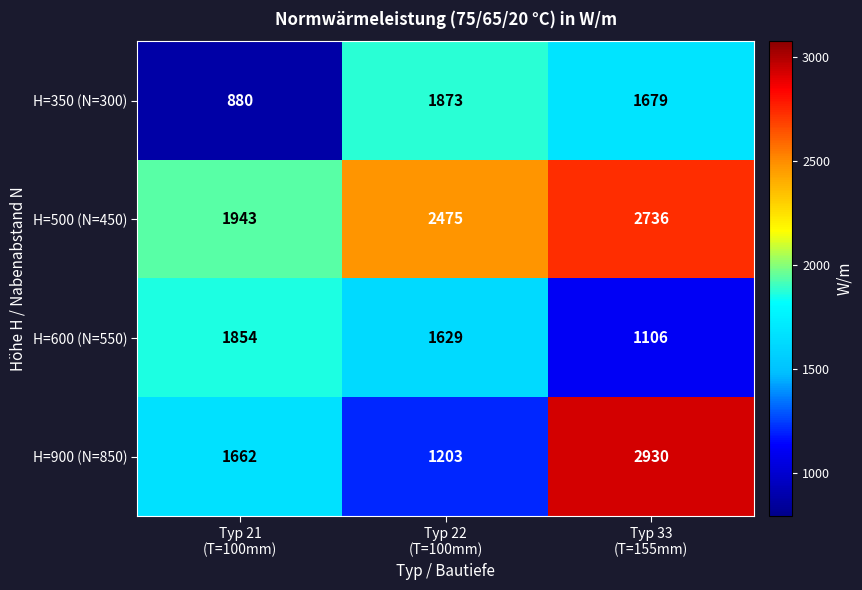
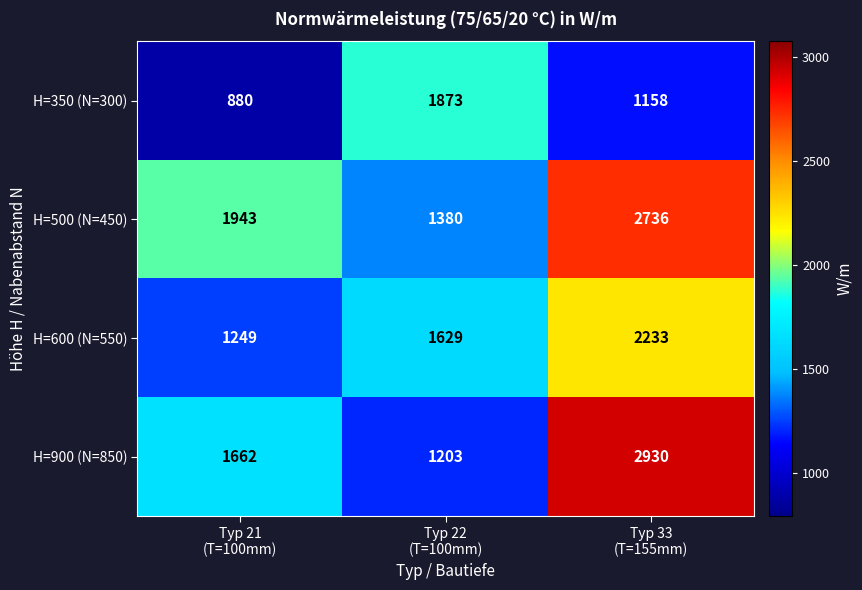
  {
    "H=350 (N=300)": {
      "Typ 21 (T=100mm)": 880,
      "Typ 22 (T=100mm)": 1873,
-     "Typ 33 (T=155mm)": 1679
+     "Typ 33 (T=155mm)": 1158
    },
    "H=500 (N=450)": {
      "Typ 21 (T=100mm)": 1943,
-     "Typ 22 (T=100mm)": 2475,
+     "Typ 22 (T=100mm)": 1380,
      "Typ 33 (T=155mm)": 2736
    },
    "H=600 (N=550)": {
-     "Typ 21 (T=100mm)": 1854,
+     "Typ 21 (T=100mm)": 1249,
      "Typ 22 (T=100mm)": 1629,
-     "Typ 33 (T=155mm)": 1106
+     "Typ 33 (T=155mm)": 2233
    },
    "H=900 (N=850)": {
      "Typ 21 (T=100mm)": 1662,
      "Typ 22 (T=100mm)": 1203,
      "Typ 33 (T=155mm)": 2930
    }
  }
